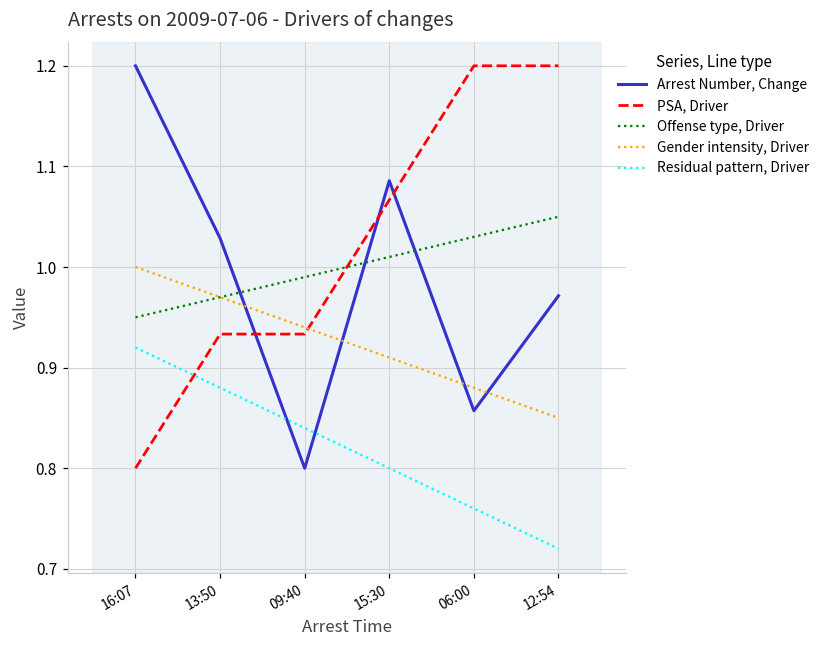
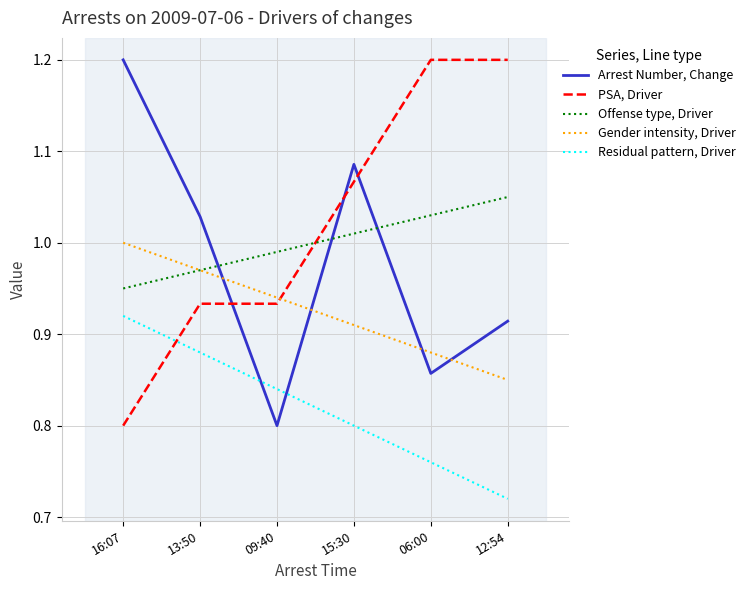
  {
    "Arrest Number, Change": {
      "16:07": 1.20,
      "13:50": 1.03,
      "09:40": 0.80,
      "15:30": 1.09,
      "06:00": 0.86,
-     "12:54": 0.97
+     "12:54": 0.91
    },
    "PSA, Driver": {
      "16:07": 0.80,
      "13:50": 0.93,
      "09:40": 0.93,
      "15:30": 1.07,
      "06:00": 1.20,
      "12:54": 1.20
    },
    "Offense type, Driver": {
      "16:07": 0.95,
      "09:40": 0.99,
      "15:30": 1.01,
      "06:00": 1.03,
      "12:54": 1.05
    },
    "Gender intensity, Driver": {
      "16:07": 1.00,
      "09:40": 0.94,
      "15:30": 0.91,
      "06:00": 0.88,
      "12:54": 0.85
    },
    "Residual pattern, Driver": {
      "16:07": 0.92,
      "13:50": 0.88,
      "09:40": 0.84,
      "15:30": 0.80,
      "06:00": 0.76,
      "12:54": 0.72
    }
  }
